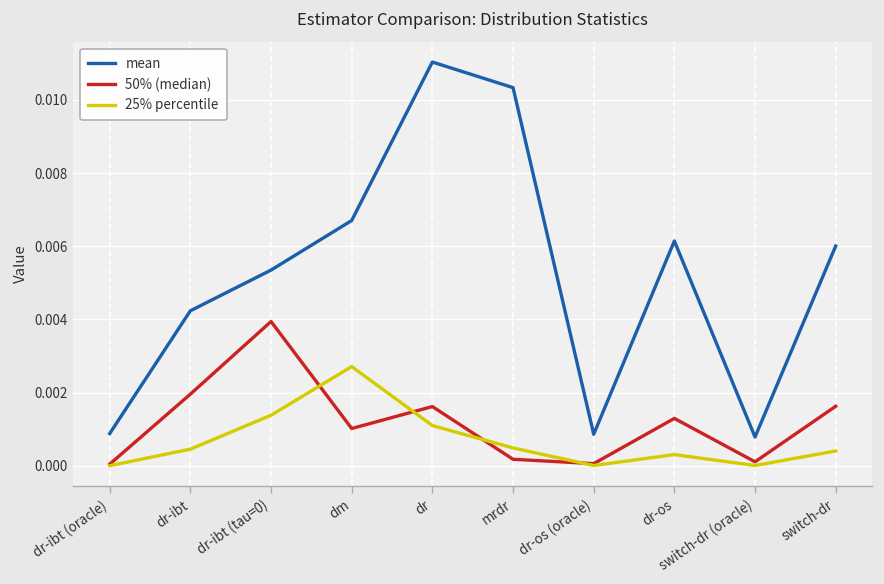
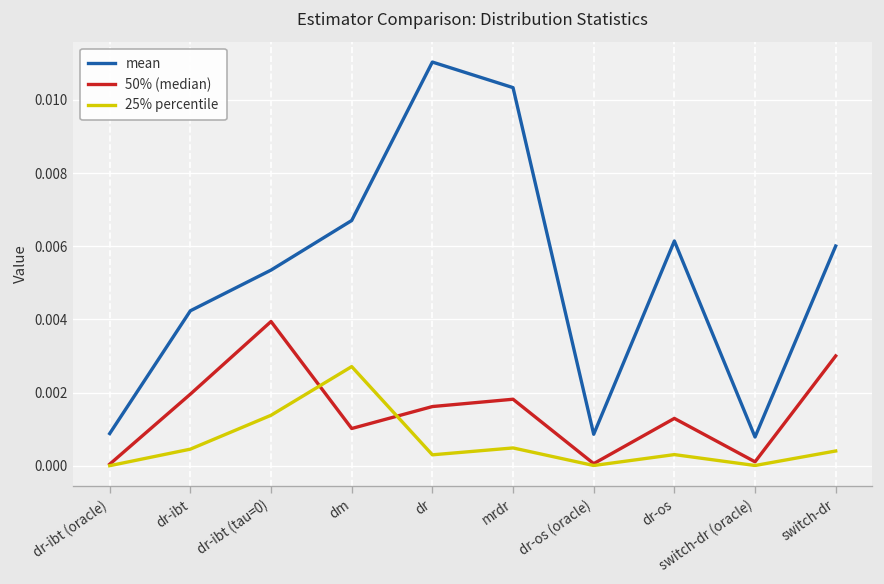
  {
    "mean": {
      "dr-ibt (oracle)": 0.0009,
      "dr-ibt": 0.0042,
      "dr-ibt (tau=0)": 0.0053,
      "dm": 0.0067,
      "dr": 0.0110,
      "mrdr": 0.0103,
      "dr-os (oracle)": 0.0009,
      "dr-os": 0.0061,
      "switch-dr (oracle)": 0.0008,
      "switch-dr": 0.0060
    },
    "50% (median)": {
      "dr-ibt": 0.0020,
      "dr-ibt (tau=0)": 0.0039,
      "dm": 0.0010,
      "dr": 0.0016,
-     "mrdr": 0.0002,
+     "mrdr": 0.0018,
      "dr-os": 0.0013,
      "switch-dr (oracle)": 0.0001,
-     "switch-dr": 0.0016
+     "switch-dr": 0.0030
    },
    "25% percentile": {
      "dr-ibt": 0.0005,
      "dr-ibt (tau=0)": 0.0014,
      "dm": 0.0027,
-     "dr": 0.0011,
+     "dr": 0.0003,
      "mrdr": 0.0005,
      "dr-os": 0.0003,
      "switch-dr (oracle)": 0.0000,
      "switch-dr": 0.0004
    }
  }
